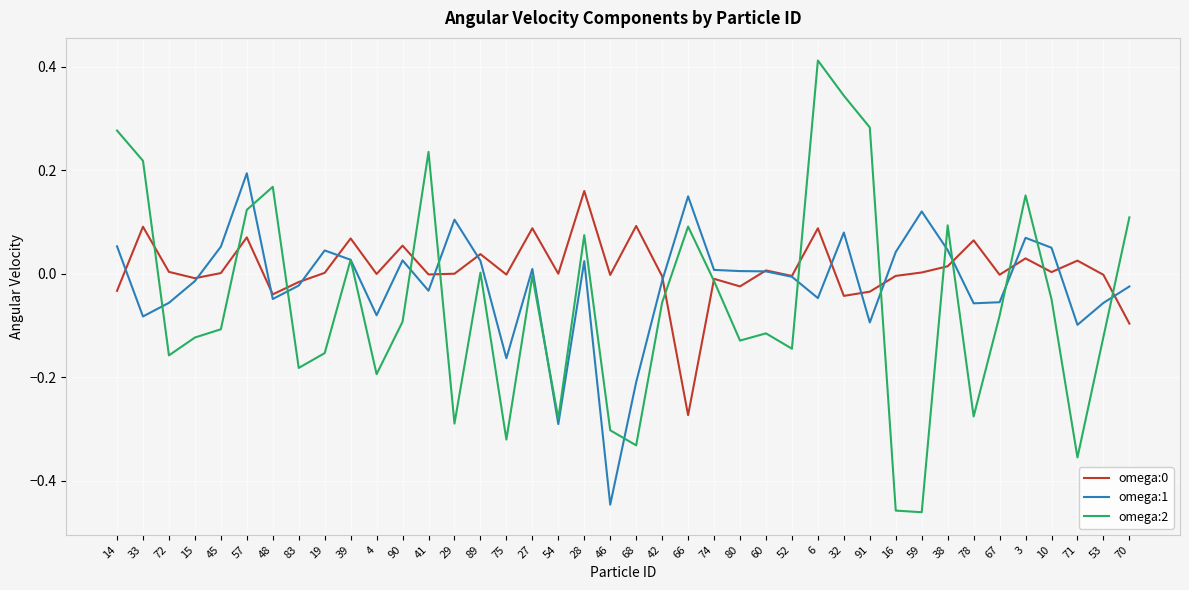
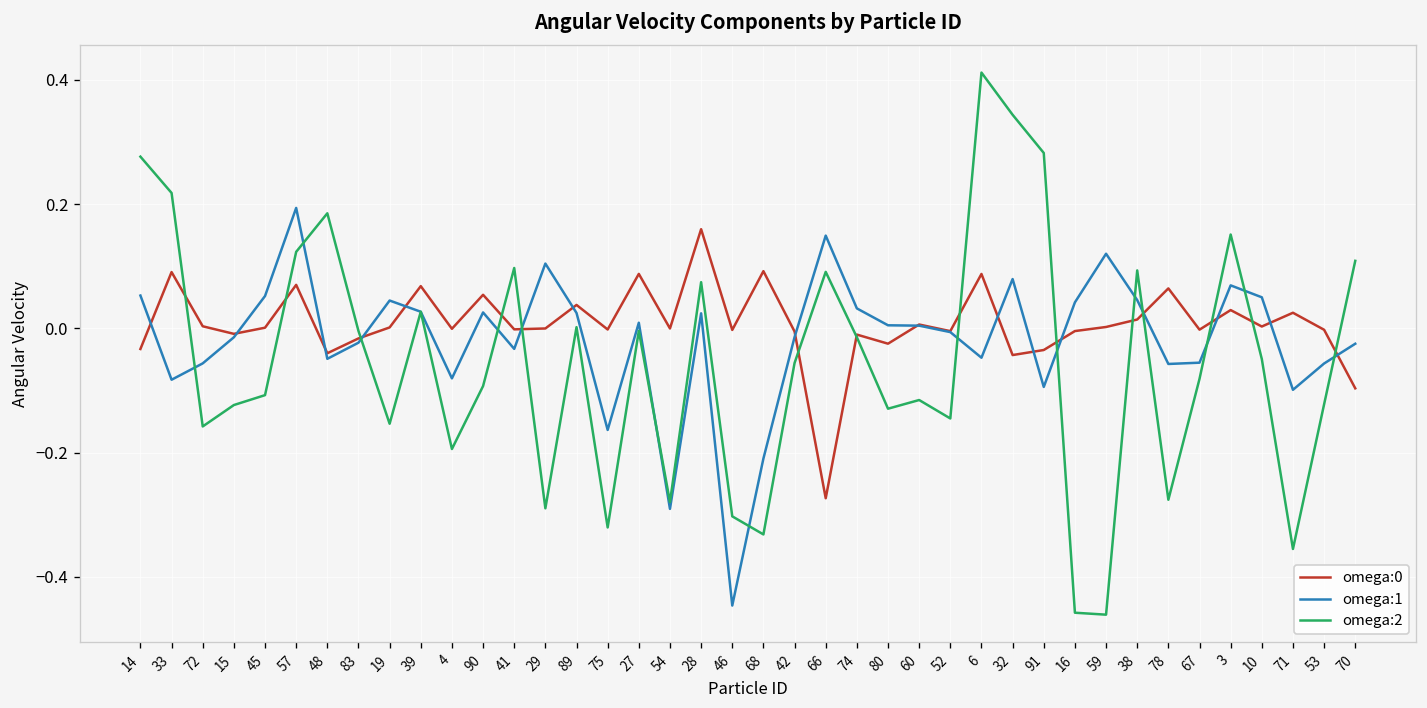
  {
    "omega:0": {
      "14": -0.03,
      "33": 0.09,
      "72": 0.00,
      "15": -0.01,
      "45": 0.00,
      "57": 0.07,
      "48": -0.04,
      "83": -0.02,
      "19": 0.00,
      "39": 0.07,
      "4": 0.00,
      "90": 0.05,
      "41": 0.00,
      "29": 0.00,
      "89": 0.04,
      "75": 0.00,
      "27": 0.09,
      "54": 0.00,
      "28": 0.16,
      "46": 0.00,
      "68": 0.09,
      "42": -0.01,
      "66": -0.27,
      "80": -0.02,
      "6": 0.09,
      "32": -0.04,
      "91": -0.03,
      "16": 0.00,
      "59": 0.00,
      "38": 0.01,
      "78": 0.06,
      "67": 0.00,
      "3": 0.03,
      "10": 0.00,
      "71": 0.03,
      "53": 0.00,
      "70": -0.10
    },
    "omega:1": {
      "14": 0.05,
      "33": -0.08,
      "72": -0.06,
      "15": -0.01,
      "45": 0.05,
      "57": 0.19,
      "48": -0.05,
      "83": -0.02,
      "19": 0.04,
      "4": -0.08,
      "90": 0.03,
      "41": -0.03,
      "29": 0.10,
      "89": 0.02,
      "75": -0.16,
      "27": 0.01,
      "54": -0.29,
      "28": 0.02,
      "46": -0.45,
      "68": -0.21,
      "42": -0.01,
      "66": 0.15,
-     "74": 0.01,
+     "74": 0.03,
      "80": 0.00,
      "6": -0.05,
      "32": 0.08,
      "91": -0.09,
      "16": 0.04,
      "59": 0.12,
      "38": 0.05,
      "78": -0.06,
      "67": -0.06,
      "3": 0.07,
      "10": 0.05,
      "71": -0.10,
      "53": -0.06,
      "70": -0.02
    },
    "omega:2": {
      "14": 0.28,
      "33": 0.22,
      "72": -0.16,
      "15": -0.12,
      "45": -0.11,
      "57": 0.12,
-     "48": 0.17,
-     "83": -0.18,
+     "48": 0.19,
+     "83": 0.00,
      "19": -0.15,
      "4": -0.19,
      "90": -0.09,
-     "41": 0.24,
+     "41": 0.10,
      "29": -0.29,
      "89": 0.00,
      "75": -0.32,
      "27": 0.00,
      "54": -0.28,
      "28": 0.07,
      "46": -0.30,
      "68": -0.33,
      "42": -0.06,
      "66": 0.09,
      "80": -0.13,
      "60": -0.12,
      "52": -0.15,
      "6": 0.41,
      "32": 0.34,
      "91": 0.28,
      "16": -0.46,
      "59": -0.46,
      "38": 0.09,
      "78": -0.28,
      "67": -0.08,
      "3": 0.15,
      "10": -0.05,
      "71": -0.36,
      "53": -0.12,
      "70": 0.11
    }
  }
